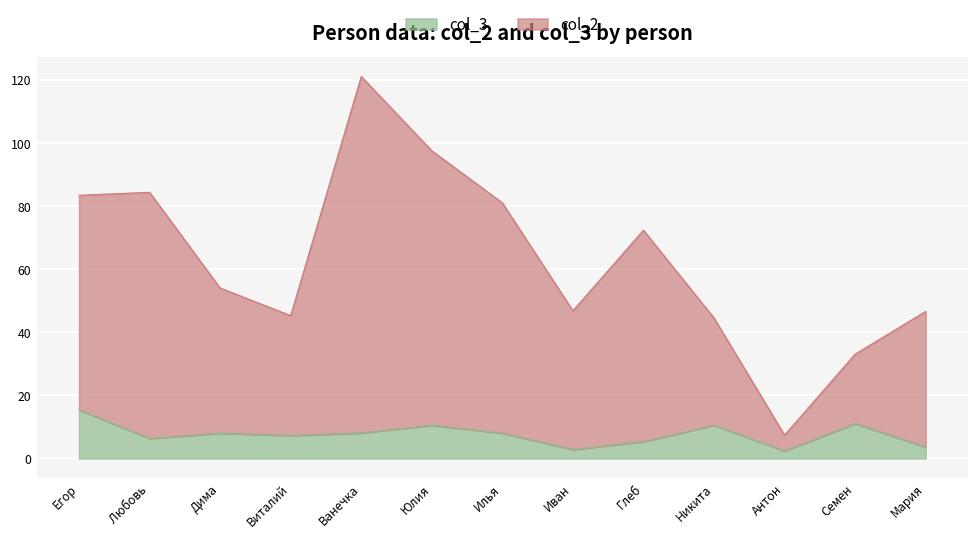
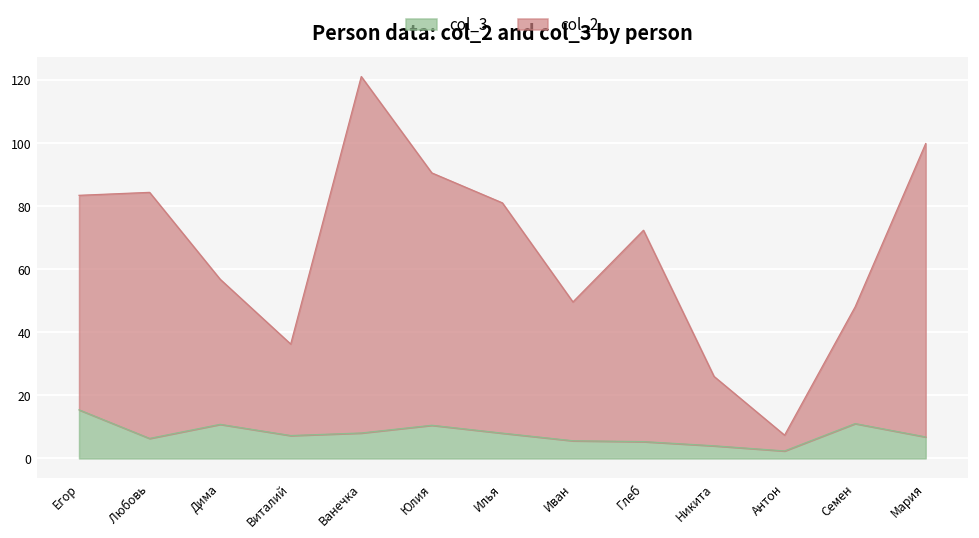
  {
    "col_3": {
      "Егор": 15,
      "Любовь": 6,
-     "Дима": 8,
+     "Дима": 11,
      "Виталий": 7,
      "Ванечка": 8,
      "Юлия": 11,
      "Илья": 8,
-     "Иван": 3,
+     "Иван": 6,
      "Глеб": 5,
-     "Никита": 11,
+     "Никита": 4,
      "Антон": 2,
      "Семен": 11,
-     "Мария": 4
+     "Мария": 7
    },
    "col_2": {
      "Егор": 68,
      "Любовь": 78,
      "Дима": 46,
-     "Виталий": 38,
+     "Виталий": 29,
      "Ванечка": 113,
-     "Юлия": 87,
+     "Юлия": 80,
      "Илья": 73,
      "Иван": 44,
      "Глеб": 67,
-     "Никита": 34,
+     "Никита": 22,
      "Антон": 5,
-     "Семен": 22,
-     "Мария": 43
+     "Семен": 37,
+     "Мария": 93
    }
  }
